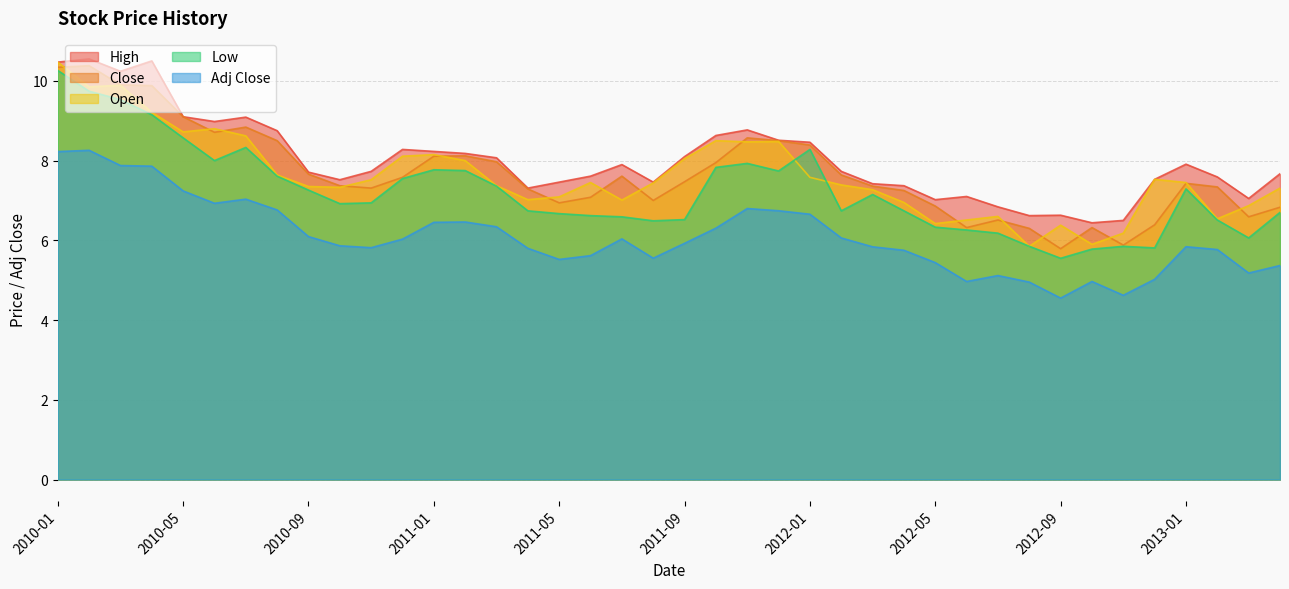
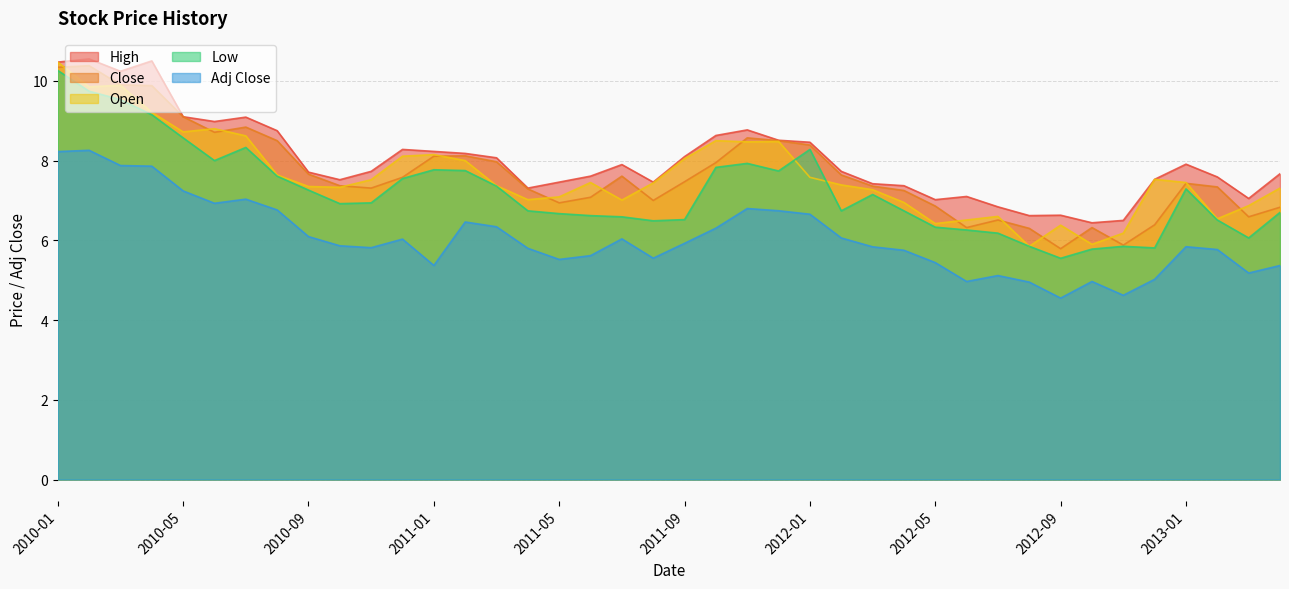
  {
    "Open": {
      "2010-05": 8.7,
      "2010-09": 7.4,
      "2011-05": 7.1,
      "2012-01": 7.6,
      "2012-05": 6.4,
      "2012-09": 6.4
    },
    "Low": {
      "2010-01": 10.3,
      "2010-05": 8.6,
      "2010-09": 7.3,
      "2011-01": 7.8,
      "2011-05": 6.7,
      "2011-09": 6.5,
      "2012-01": 8.3,
      "2012-05": 6.3,
      "2012-09": 5.6,
      "2013-01": 7.3
    },
    "Adj Close": {
      "2010-01": 8.2,
      "2010-05": 7.2,
      "2010-09": 6.1,
-     "2011-01": 6.5,
+     "2011-01": 5.4,
      "2011-05": 5.5,
      "2011-09": 5.9,
      "2012-01": 6.7,
      "2012-05": 5.4,
      "2012-09": 4.6,
      "2013-01": 5.8
    }
  }
